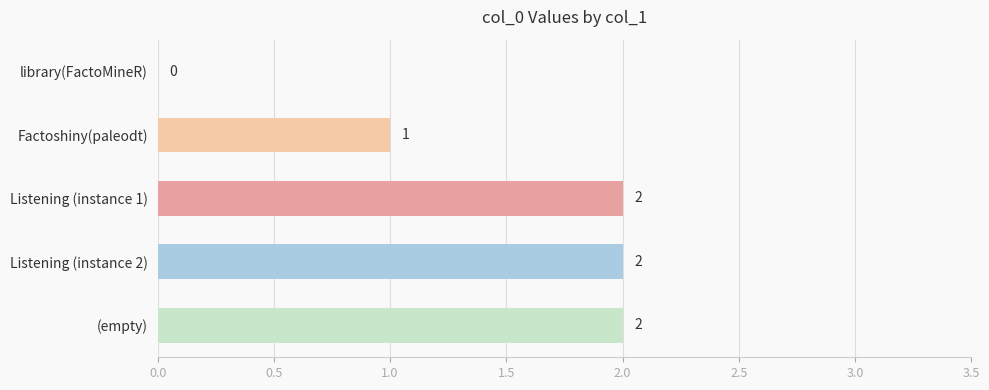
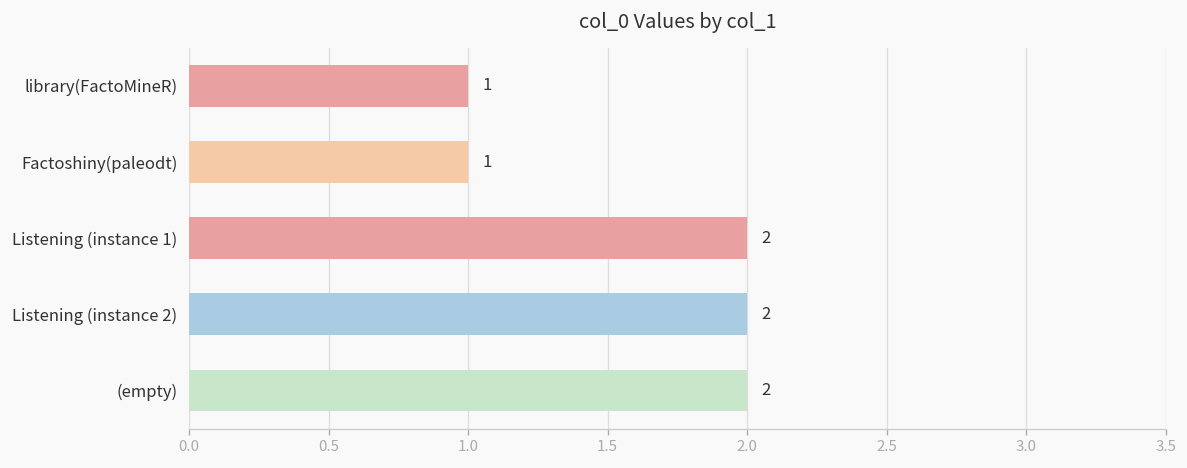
  {
-   "library(FactoMineR)": 0,
+   "library(FactoMineR)": 1,
    "Factoshiny(paleodt)": 1,
    "Listening (instance 1)": 2,
    "Listening (instance 2)": 2,
    "(empty)": 2
  }
